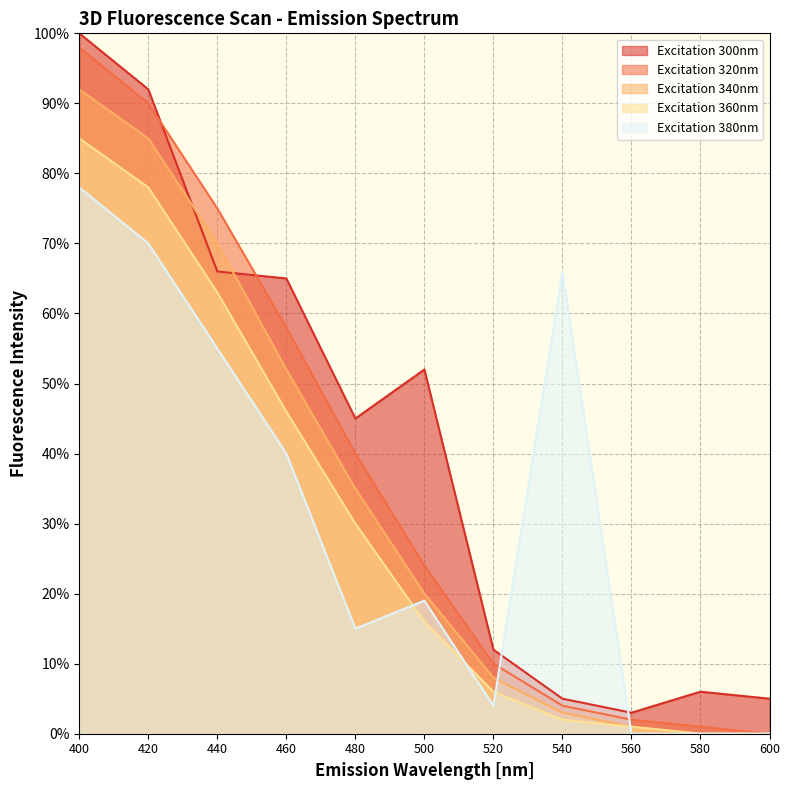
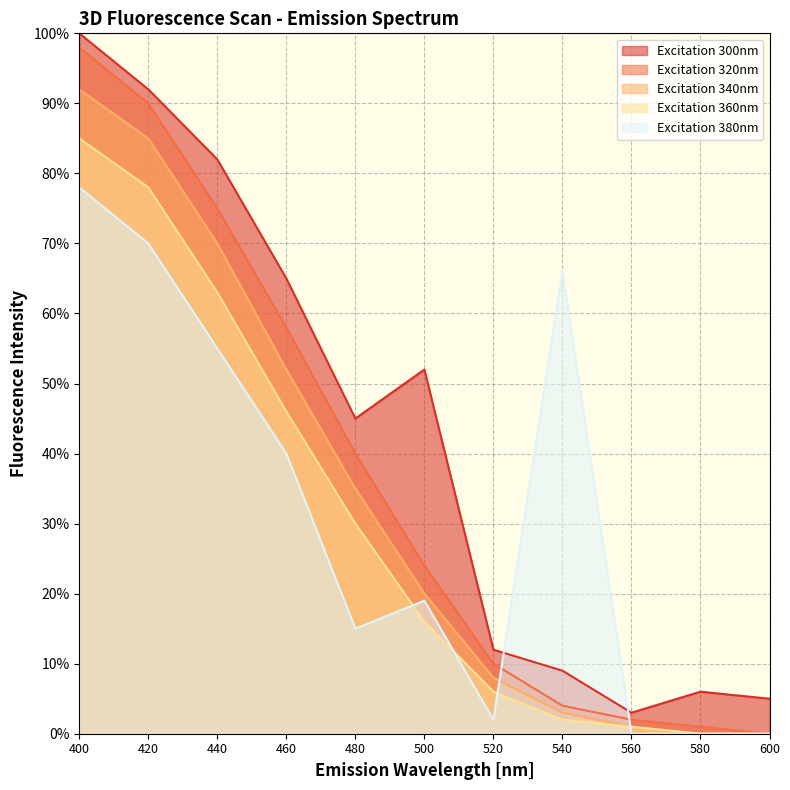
  {
    "Excitation 300nm": {
      "400": "100%",
      "420": "92%",
-     "440": "66%",
+     "440": "82%",
      "460": "65%",
      "480": "45%",
      "500": "52%",
      "520": "12%",
-     "540": "5%",
+     "540": "9%",
      "560": "3%",
      "580": "6%",
      "600": "5%"
    },
    "Excitation 380nm": {
      "400": "78%",
      "420": "70%",
      "440": "55%",
      "460": "40%",
      "480": "15%",
      "500": "19%",
-     "520": "4%",
+     "520": "2%",
      "540": "66%",
      "560": "0%"
    }
  }
